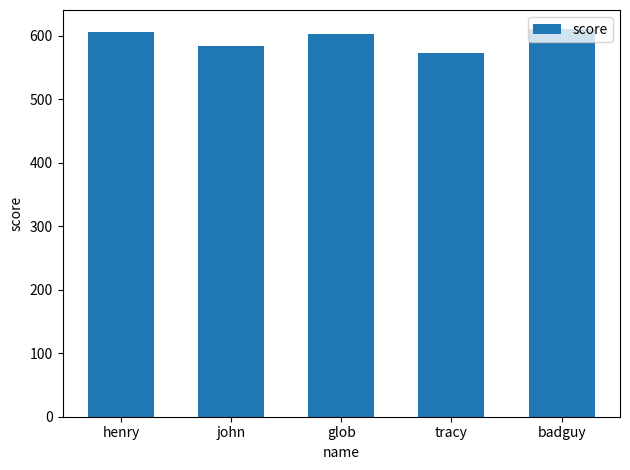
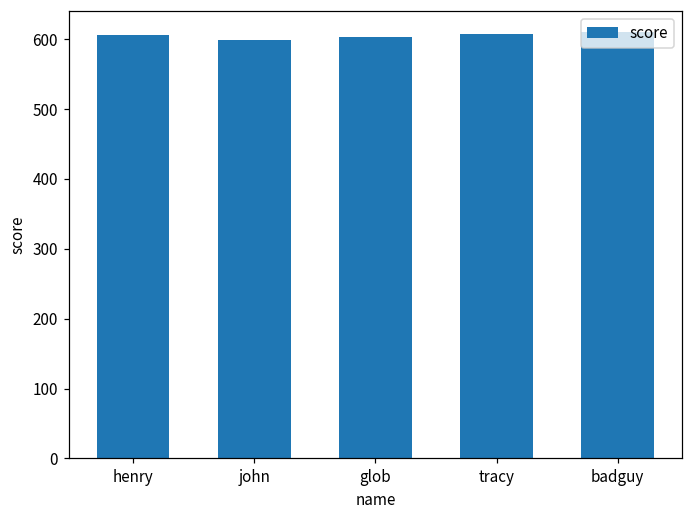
  {
    "henry": 610,
-   "john": 580,
+   "john": 600,
    "glob": 600,
-   "tracy": 570
+   "tracy": 610
  }
